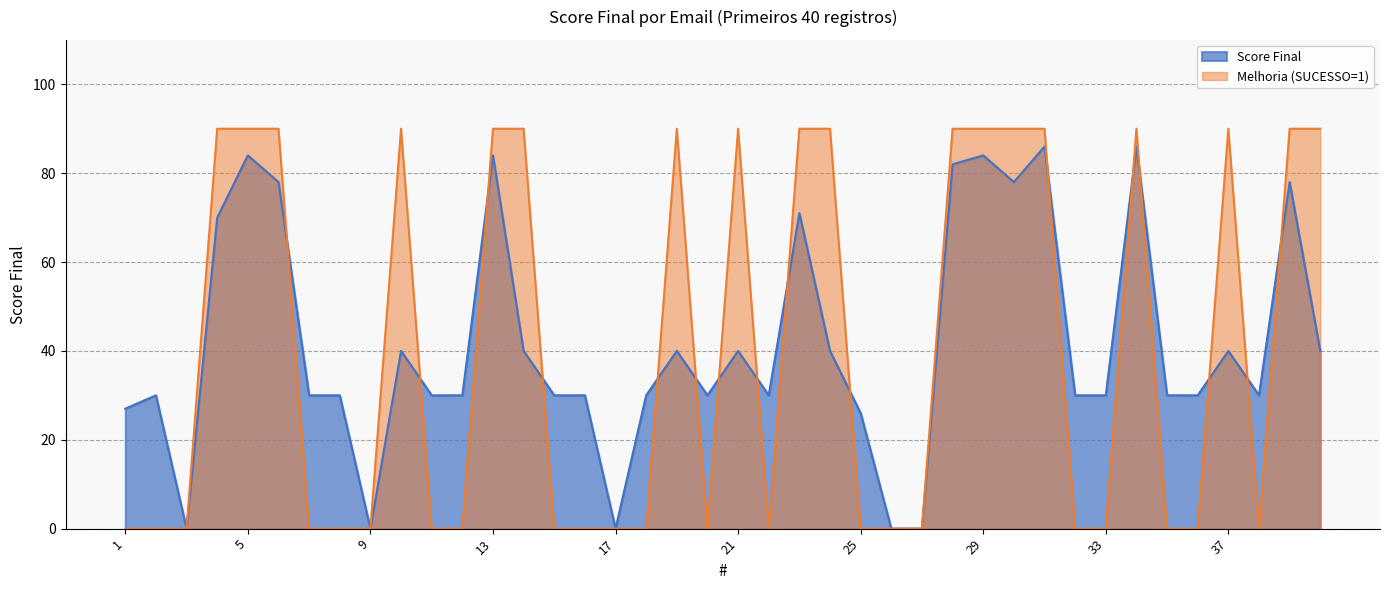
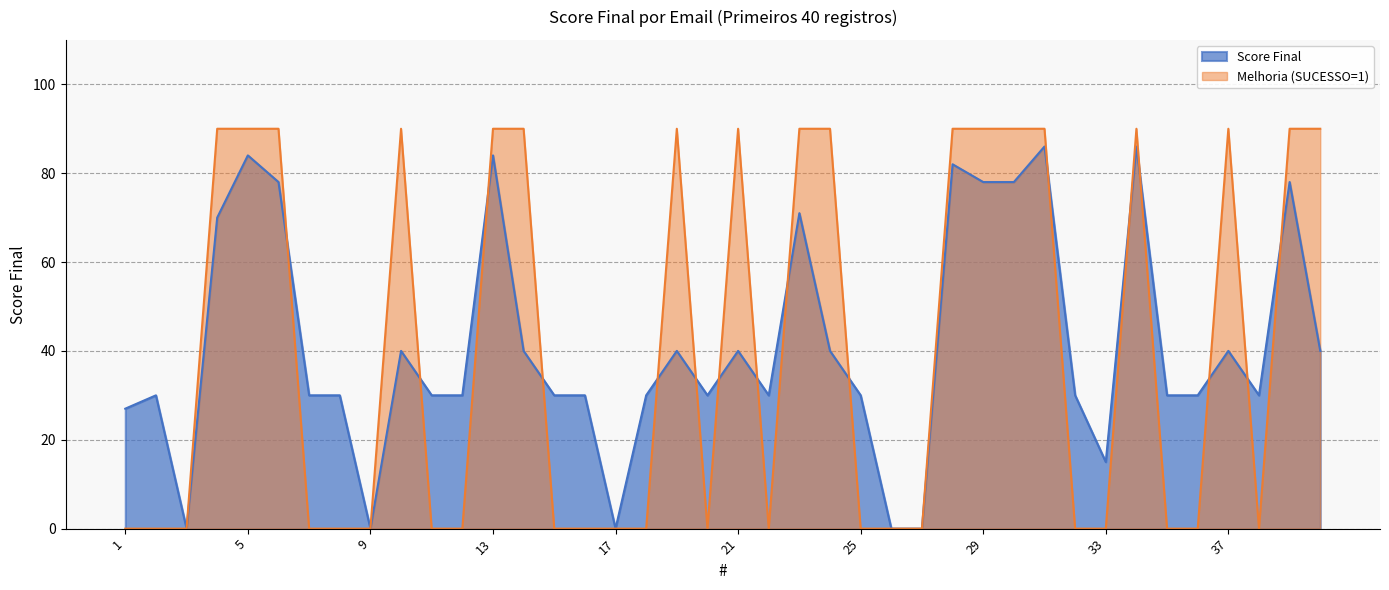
  {
    "Score Final": {
      "1": 27,
      "5": 84,
      "13": 84,
      "21": 40,
-     "25": 26,
-     "29": 84,
-     "33": 30,
+     "25": 30,
+     "29": 78,
+     "33": 15,
      "37": 40
    },
    "Melhoria (SUCESSO=1)": {
      "1": 0,
      "5": 90,
      "13": 90,
      "21": 90,
      "25": 0,
      "29": 90,
      "33": 0,
      "37": 90
    }
  }
